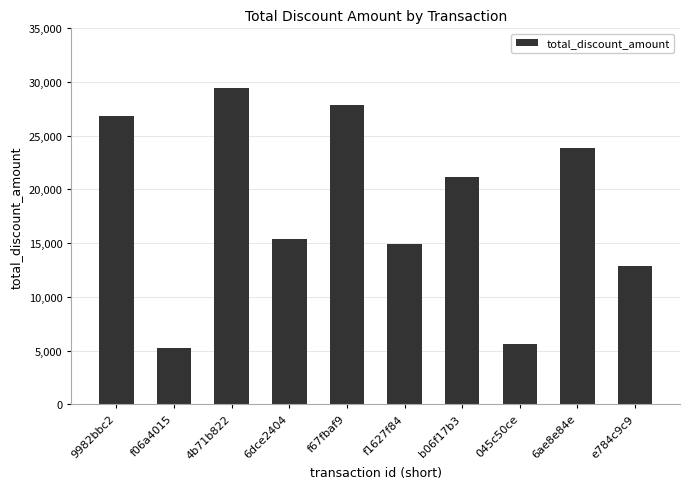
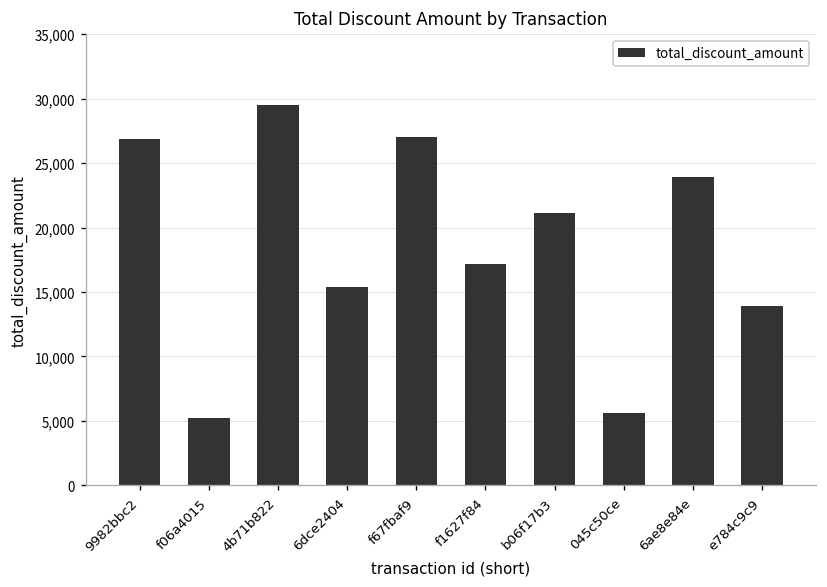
  {
    "9982bbc2": "26,800",
    "f06a4015": "5,200",
    "4b71b822": "29,500",
    "6dce2404": "15,400",
-   "f67fbaf9": "27,800",
-   "f1627f84": "15,000",
+   "f67fbaf9": "27,000",
+   "f1627f84": "17,100",
    "b06f17b3": "21,200",
    "045c50ce": "5,600",
    "6ae8e84e": "23,900",
-   "e784c9c9": "12,900"
+   "e784c9c9": "14,000"
  }
